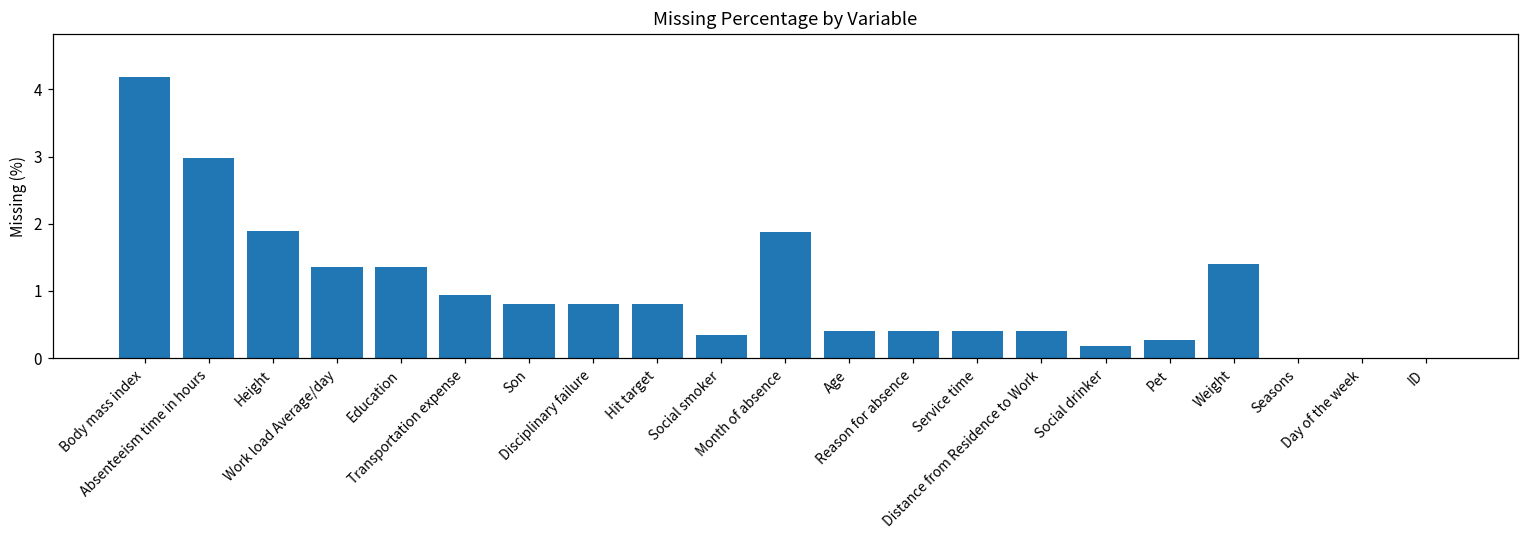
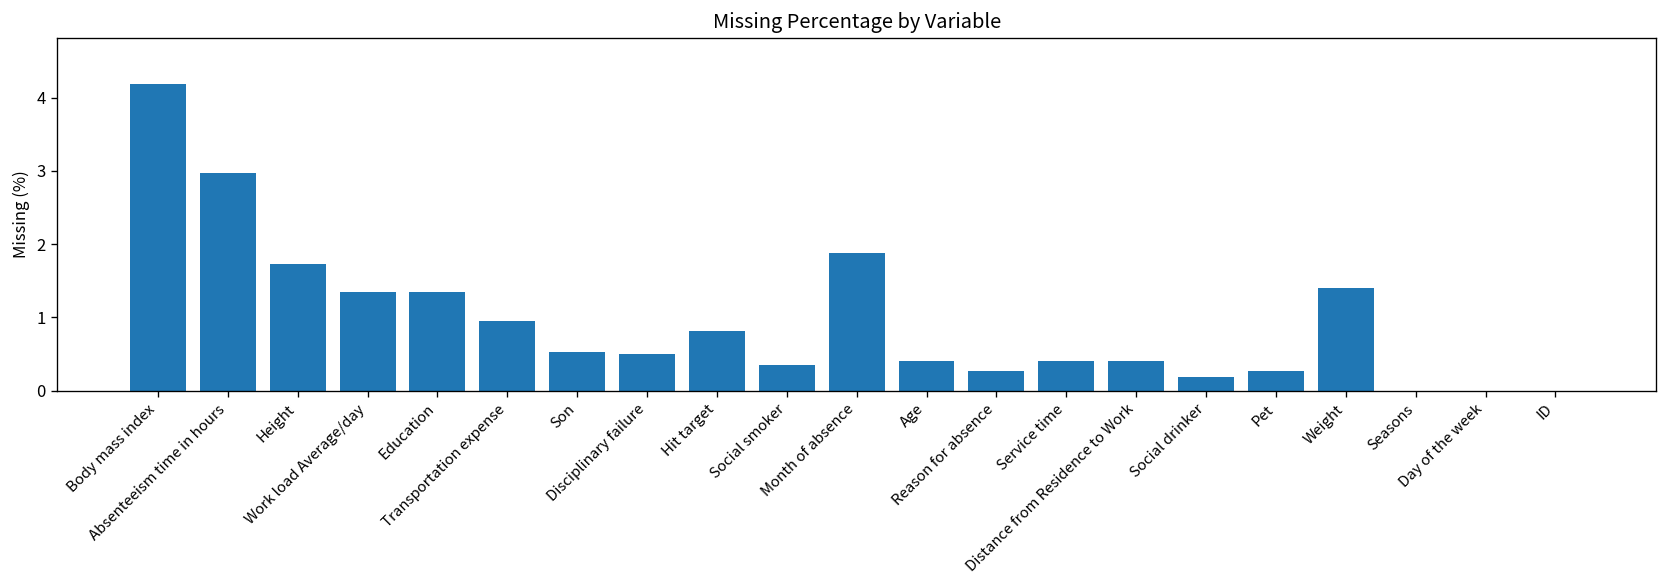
  {
    "Body mass index": 4.2,
    "Absenteeism time in hours": 3.0,
-   "Height": 1.9,
+   "Height": 1.7,
    "Work load Average/day": 1.4,
    "Education": 1.4,
    "Transportation expense": 0.9,
-   "Son": 0.8,
-   "Disciplinary failure": 0.8,
+   "Son": 0.5,
+   "Disciplinary failure": 0.5,
    "Hit target": 0.8,
    "Social smoker": 0.3,
    "Month of absence": 1.9,
    "Age": 0.4,
-   "Reason for absence": 0.4,
+   "Reason for absence": 0.3,
    "Service time": 0.4,
    "Distance from Residence to Work": 0.4,
    "Social drinker": 0.2,
    "Pet": 0.3,
    "Weight": 1.4,
    "Seasons": 0.0,
    "Day of the week": 0.0,
    "ID": 0.0
  }
